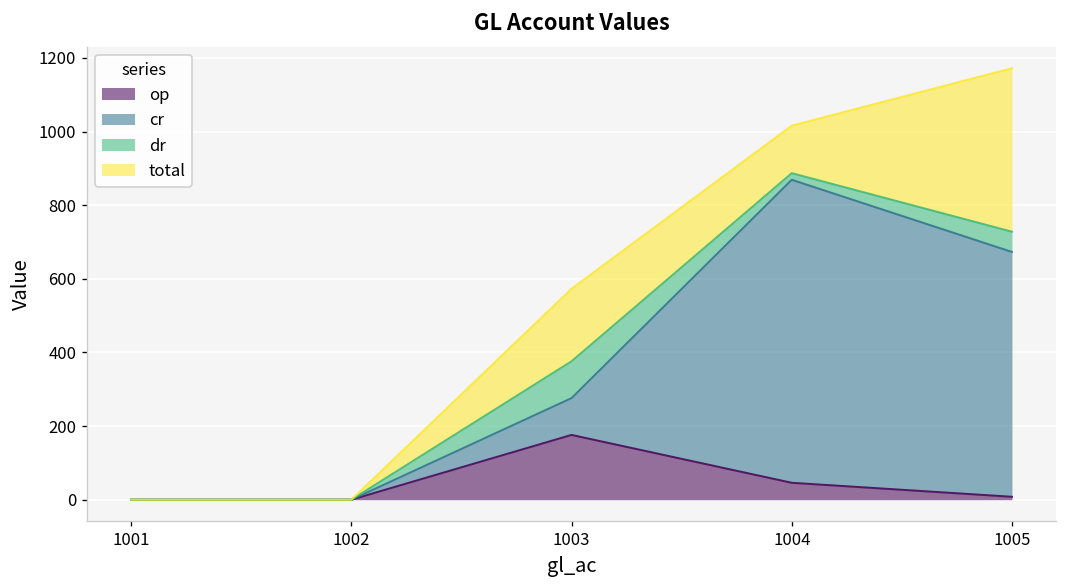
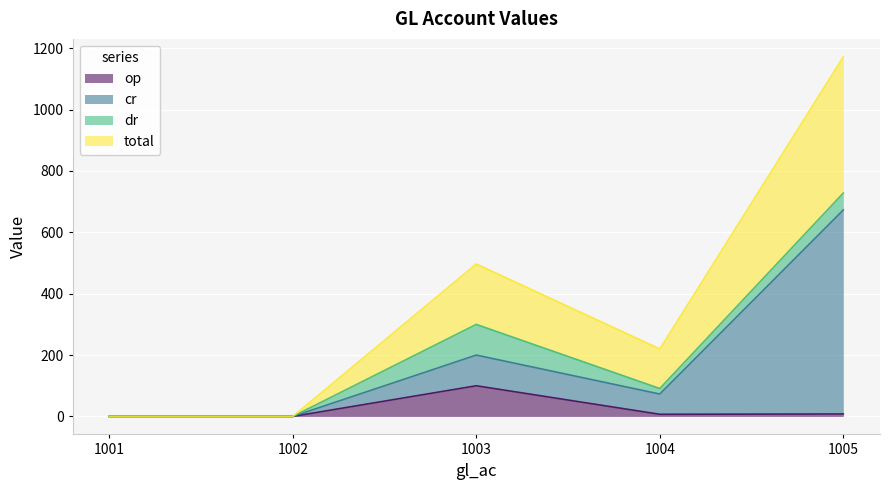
  {
    "op": {
-     "1003": 180,
-     "1004": 50,
+     "1003": 100,
+     "1004": 10,
      "1005": 10
    },
    "cr": {
      "1003": 100,
-     "1004": 820,
+     "1004": 70,
      "1005": 670
    },
    "dr": {
      "1003": 100,
      "1004": 20,
      "1005": 60
    },
    "total": {
      "1003": 200,
      "1004": 130,
      "1005": 440
    }
  }
